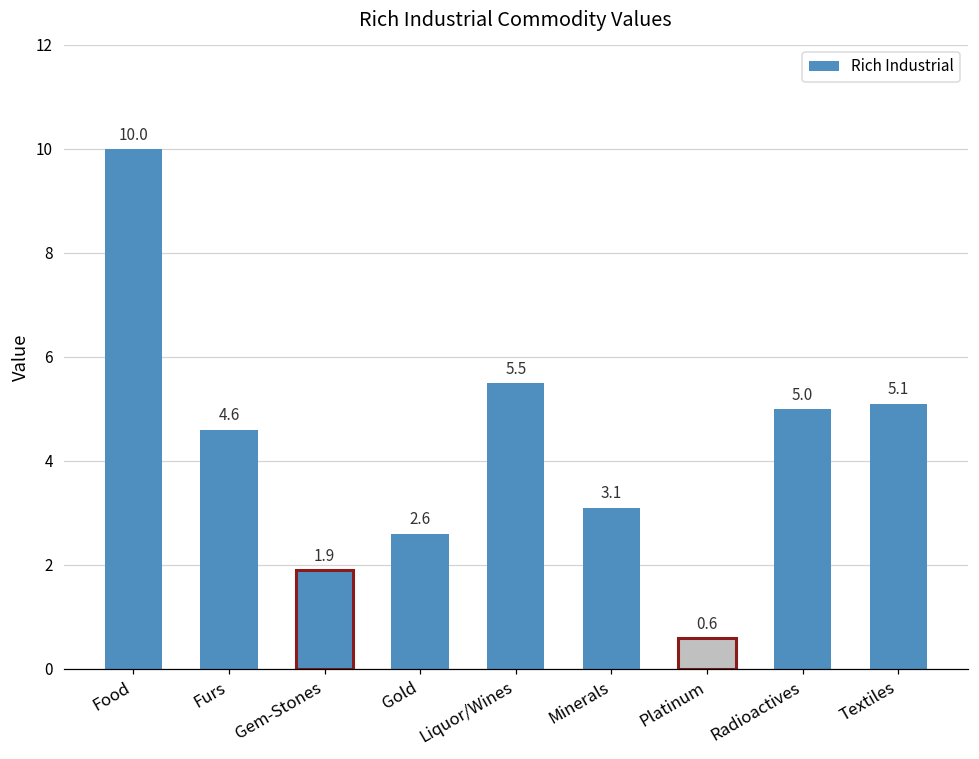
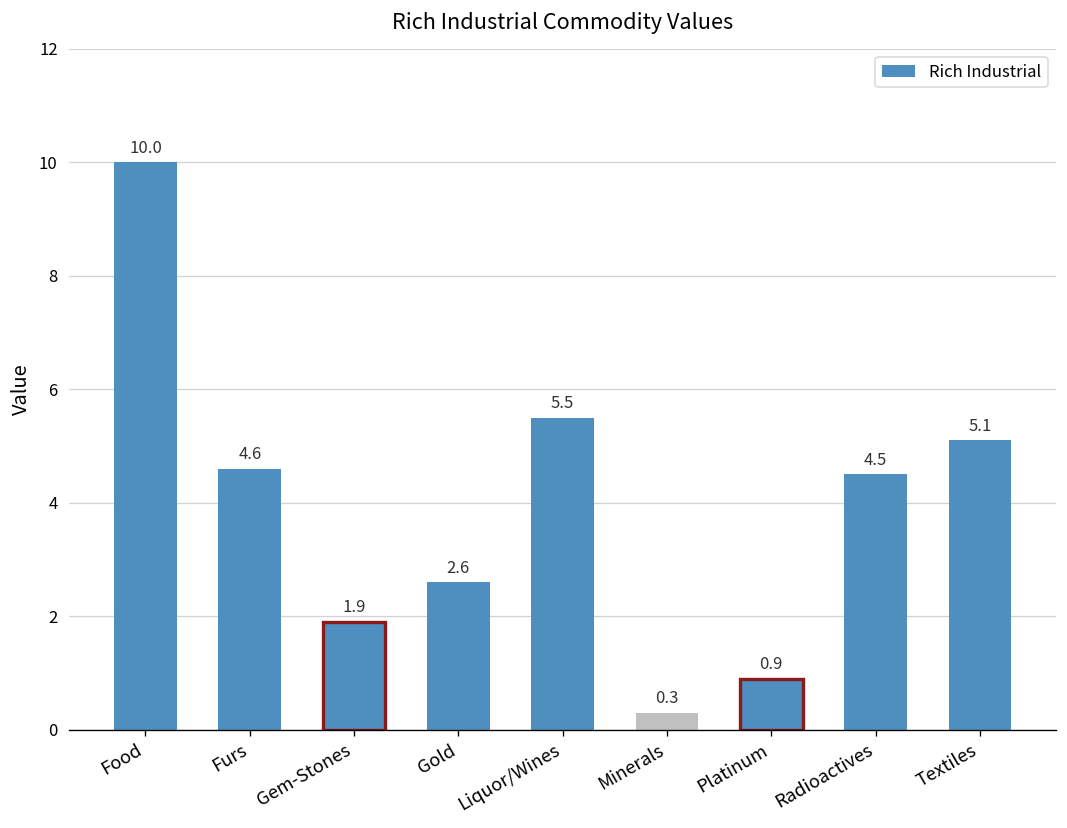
  {
    "Food": 10.0,
    "Furs": 4.6,
    "Gem-Stones": 1.9,
    "Gold": 2.6,
    "Liquor/Wines": 5.5,
-   "Minerals": 3.1,
-   "Platinum": 0.6,
-   "Radioactives": 5.0,
+   "Minerals": 0.3,
+   "Platinum": 0.9,
+   "Radioactives": 4.5,
    "Textiles": 5.1
  }
